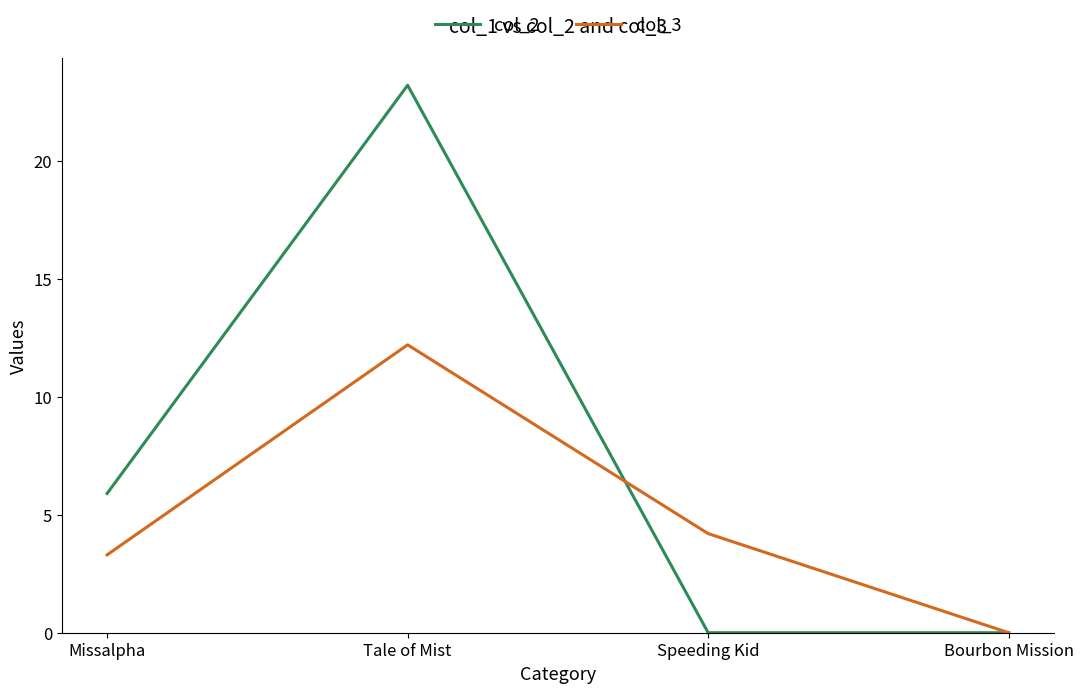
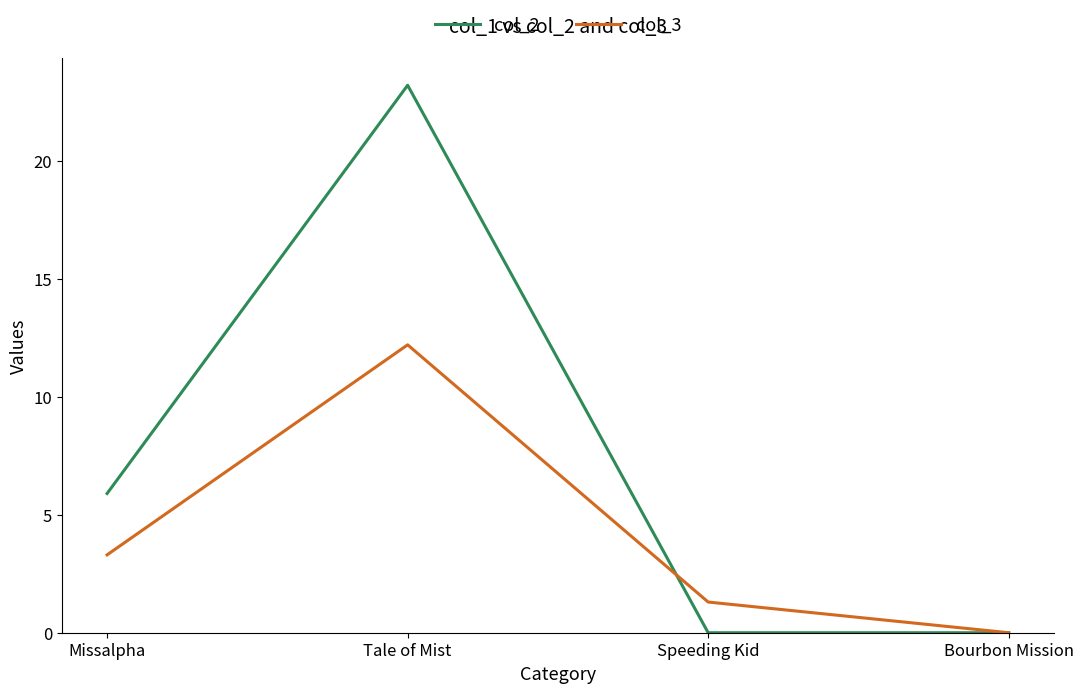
  {
    "col_2": {
      "Missalpha": 5.9,
      "Tale of Mist": 23.2,
      "Speeding Kid": 0.0
    },
    "col_3": {
      "Missalpha": 3.3,
      "Tale of Mist": 12.2,
-     "Speeding Kid": 4.2
+     "Speeding Kid": 1.3
    }
  }
